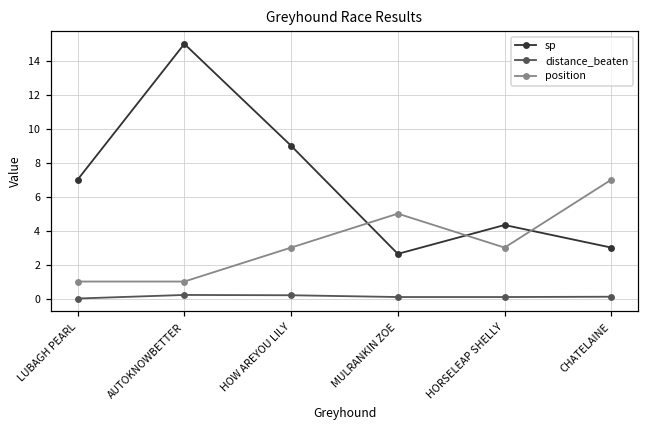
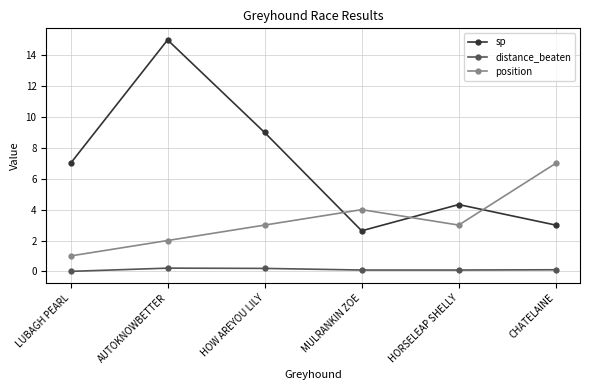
  {
    "position": {
      "LUBAGH PEARL": 1,
-     "AUTOKNOWBETTER": 1,
+     "AUTOKNOWBETTER": 2,
      "HOW AREYOU LILY": 3,
-     "MULRANKIN ZOE": 5,
+     "MULRANKIN ZOE": 4,
      "HORSELEAP SHELLY": 3,
      "CHATELAINE": 7
    }
  }
